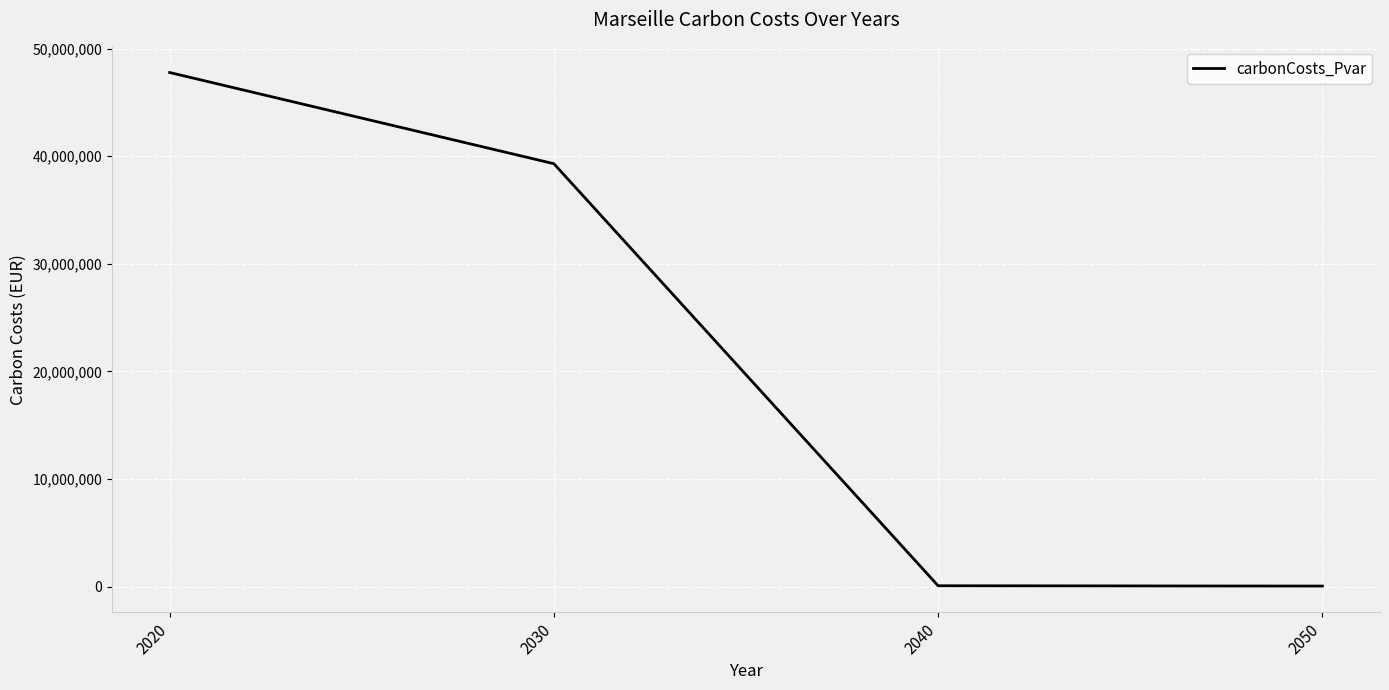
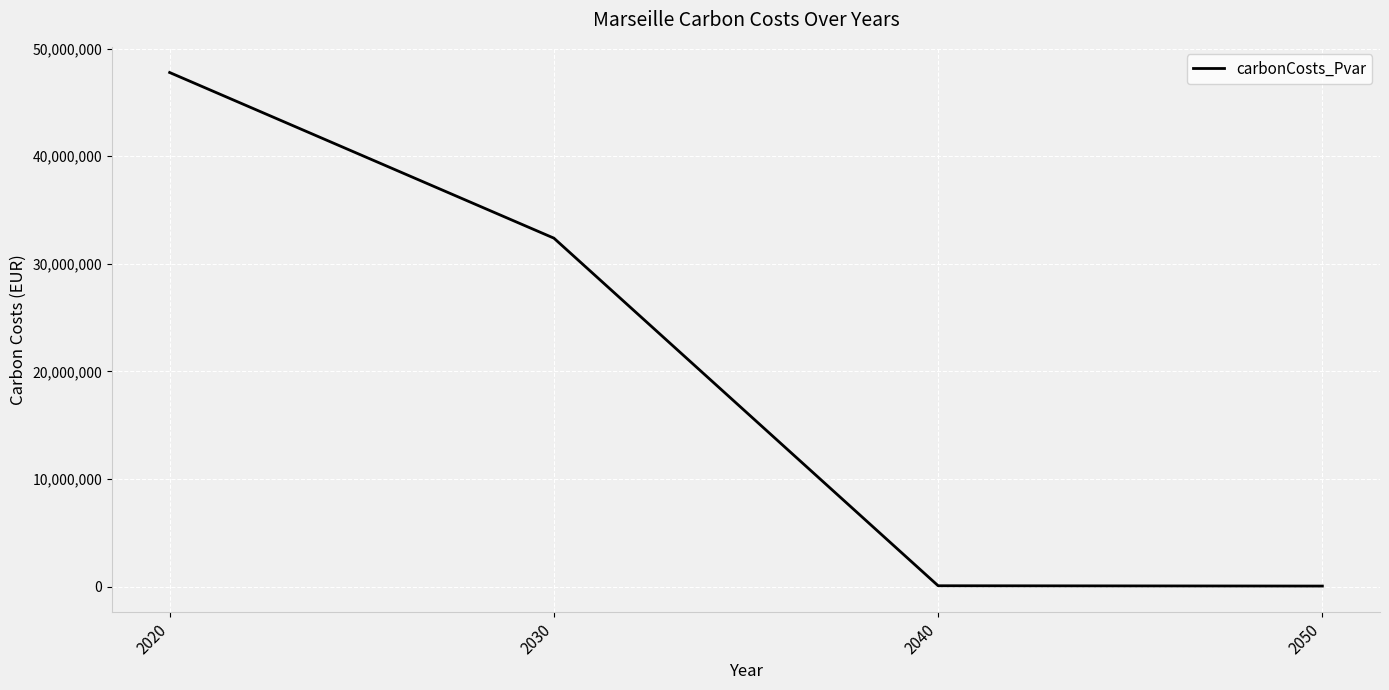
  {
    "2020": "47,800,000",
-   "2030": "39,300,000",
+   "2030": "32,400,000",
    "2040": "100,000",
    "2050": "0"
  }
